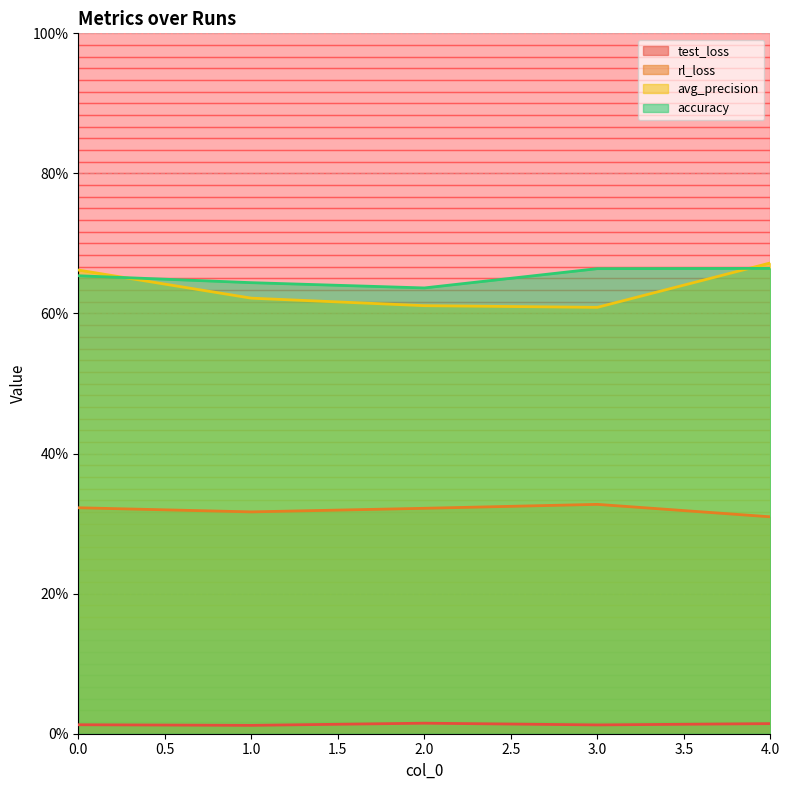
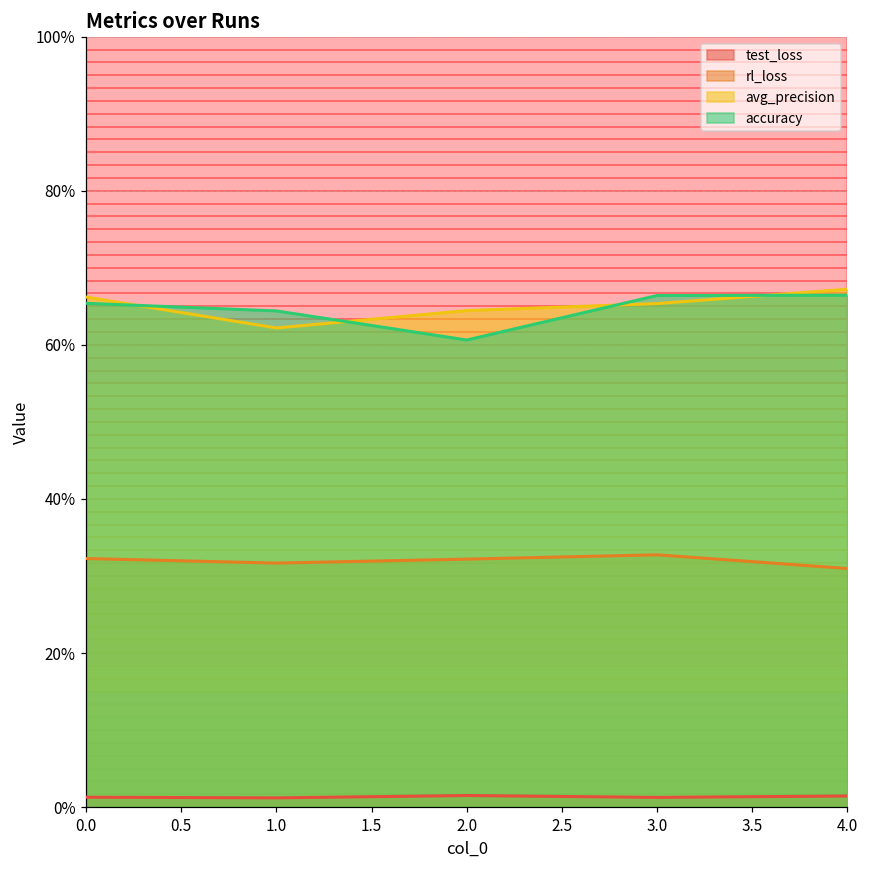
  {
    "avg_precision": {
      "0.0": "66%",
      "1.0": "62%",
-     "2.0": "61%",
-     "3.0": "61%",
+     "2.0": "64%",
+     "3.0": "65%",
      "4.0": "67%"
    },
    "accuracy": {
      "0.0": "65%",
      "1.0": "64%",
-     "2.0": "64%",
+     "2.0": "61%",
      "3.0": "66%",
      "4.0": "66%"
    }
  }
